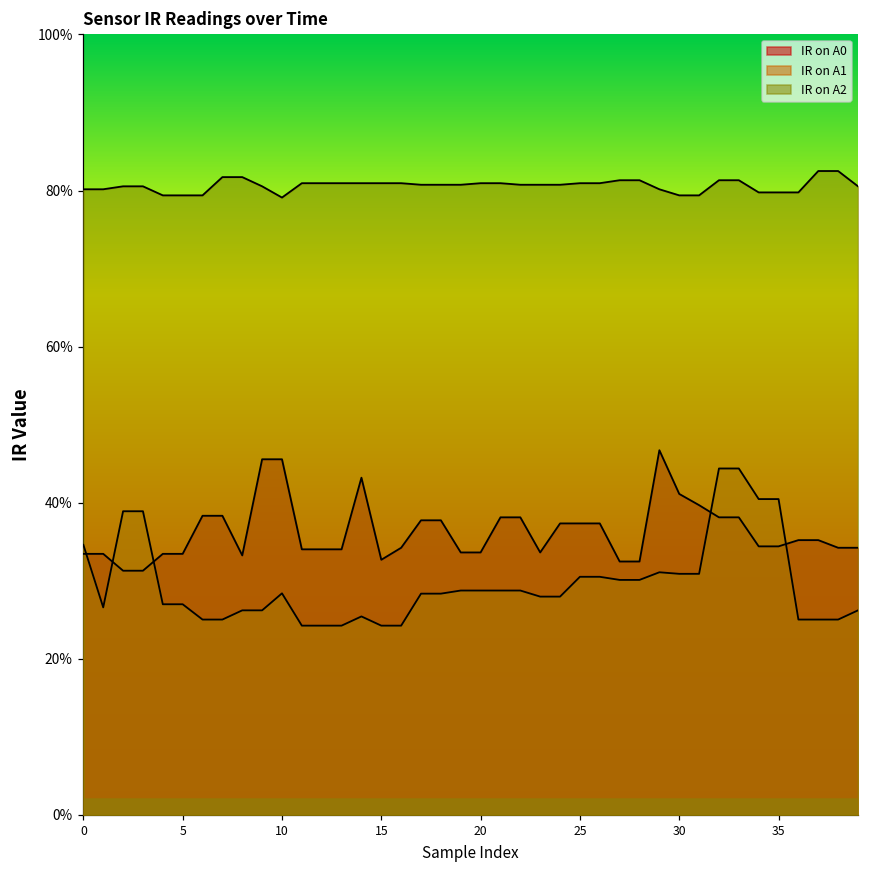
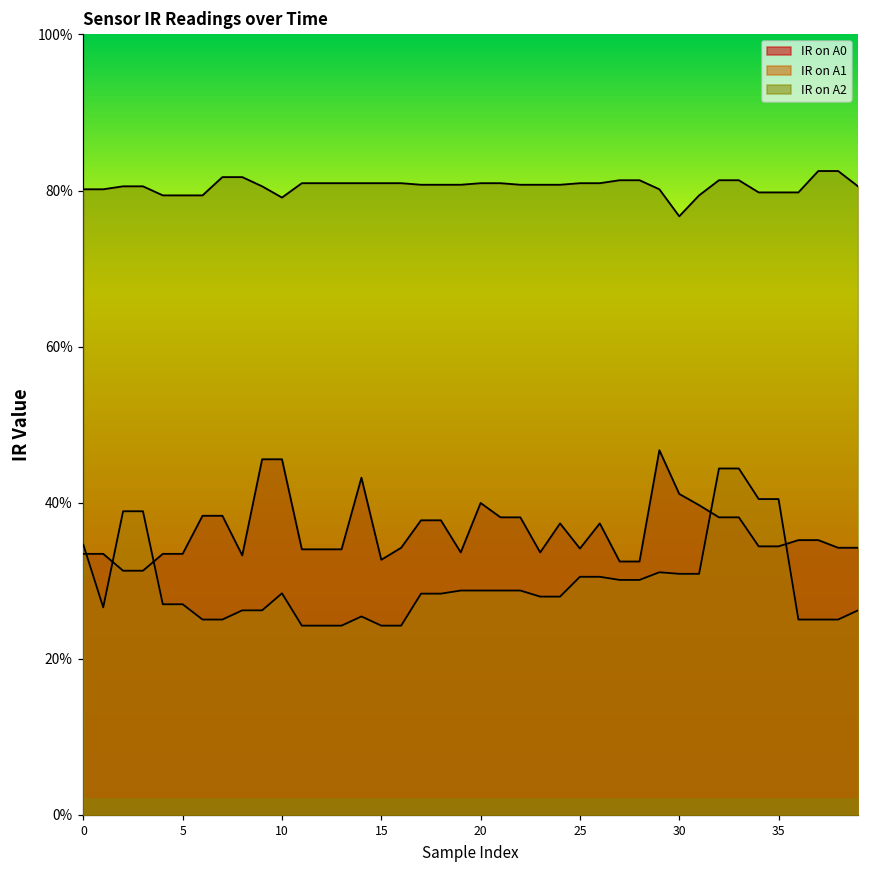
  {
    "IR on A0": {
      "0": "33%",
      "5": "33%",
      "10": "46%",
      "15": "33%",
-     "20": "34%",
-     "25": "37%",
+     "20": "40%",
+     "25": "34%",
      "30": "41%",
      "35": "34%"
    },
    "IR on A1": {
      "0": "35%",
      "5": "27%",
      "10": "28%",
      "15": "24%",
      "20": "29%",
      "25": "31%",
      "30": "31%",
      "35": "40%"
    },
    "IR on A2": {
      "0": "80%",
      "5": "79%",
      "10": "79%",
      "15": "81%",
      "20": "81%",
      "25": "81%",
-     "30": "79%",
+     "30": "77%",
      "35": "80%"
    }
  }
